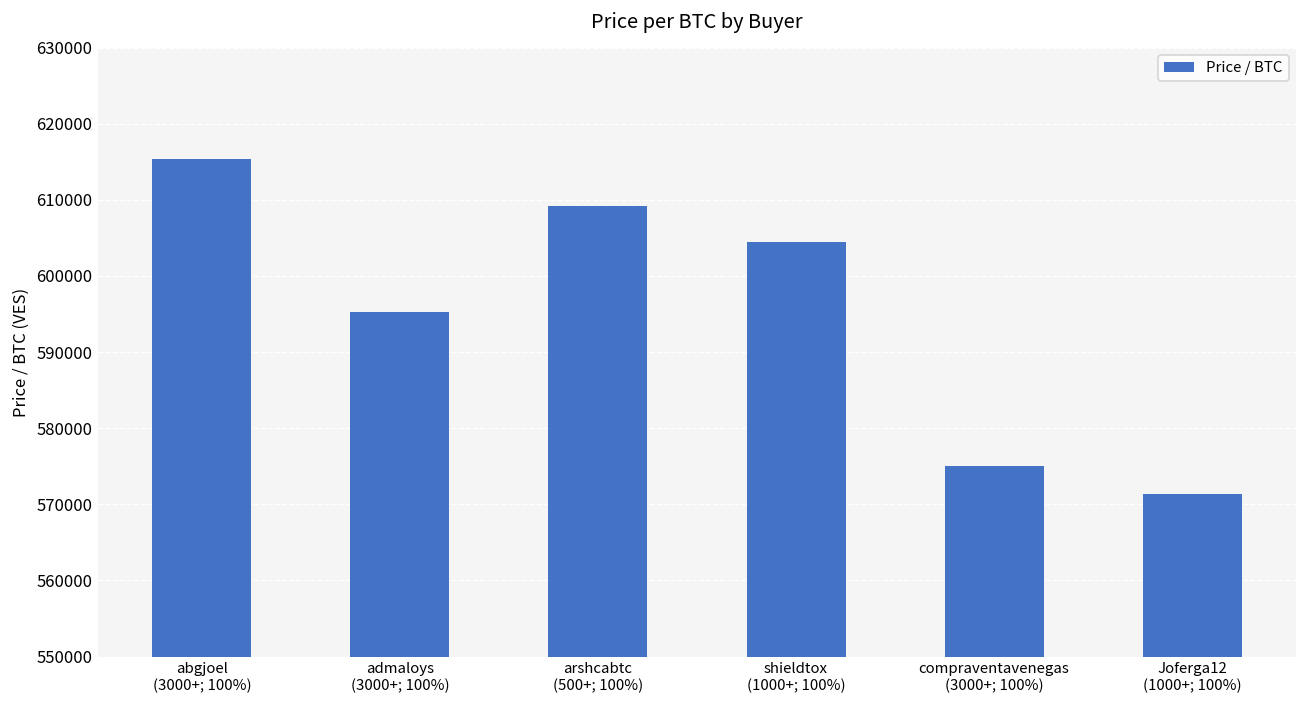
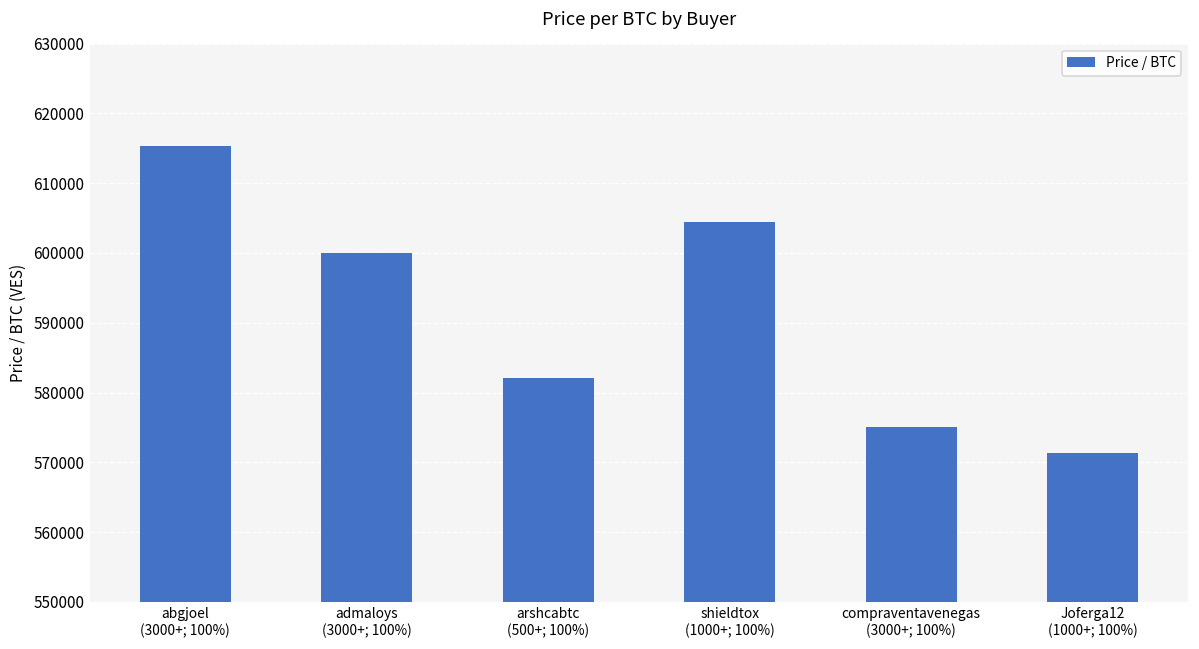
  {
    "abgjoel (3000+; 100%)": 615000,
-   "admaloys (3000+; 100%)": 595000,
-   "arshcabtc (500+; 100%)": 609000,
+   "admaloys (3000+; 100%)": 600000,
+   "arshcabtc (500+; 100%)": 582000,
    "shieldtox (1000+; 100%)": 604000,
    "compraventavenegas (3000+; 100%)": 575000,
    "Joferga12 (1000+; 100%)": 571000
  }
